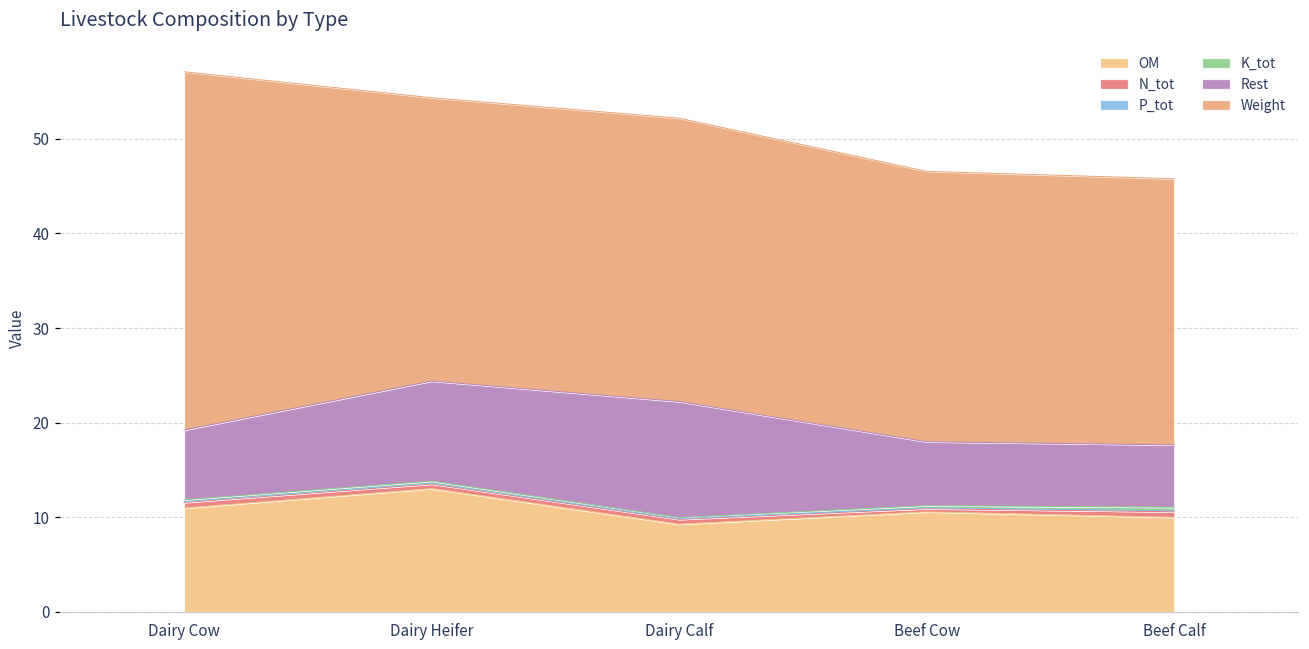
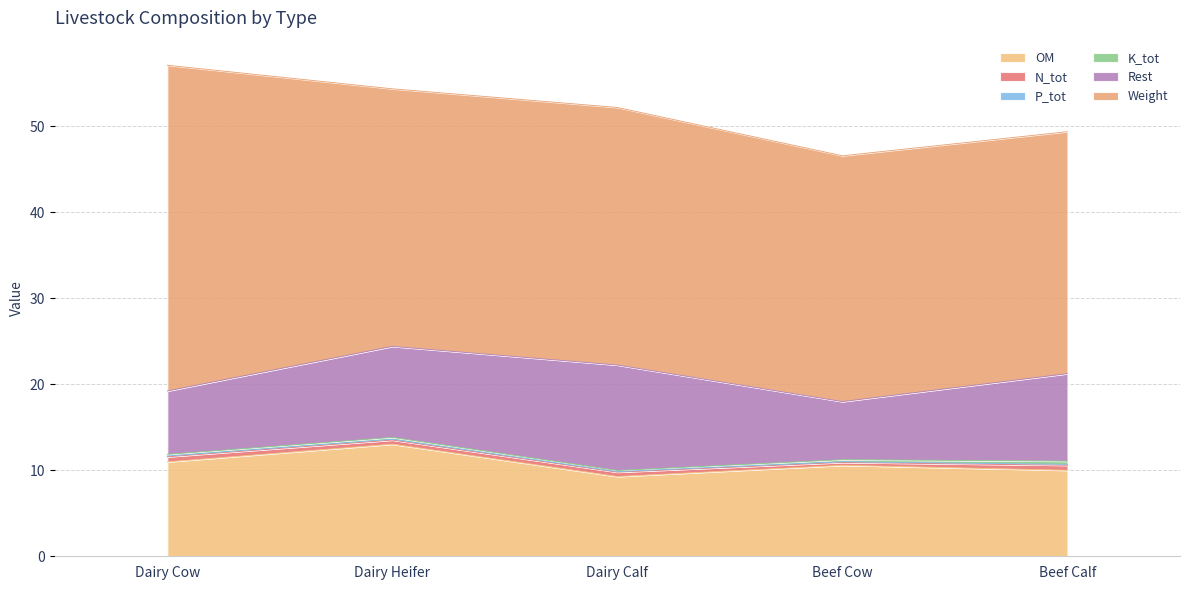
  {
    "K_tot": {
      "Beef Calf": 0
    },
    "Rest": {
      "Dairy Cow": 7,
      "Dairy Heifer": 11,
      "Dairy Calf": 12,
      "Beef Cow": 7,
-     "Beef Calf": 7
+     "Beef Calf": 10
    }
  }
